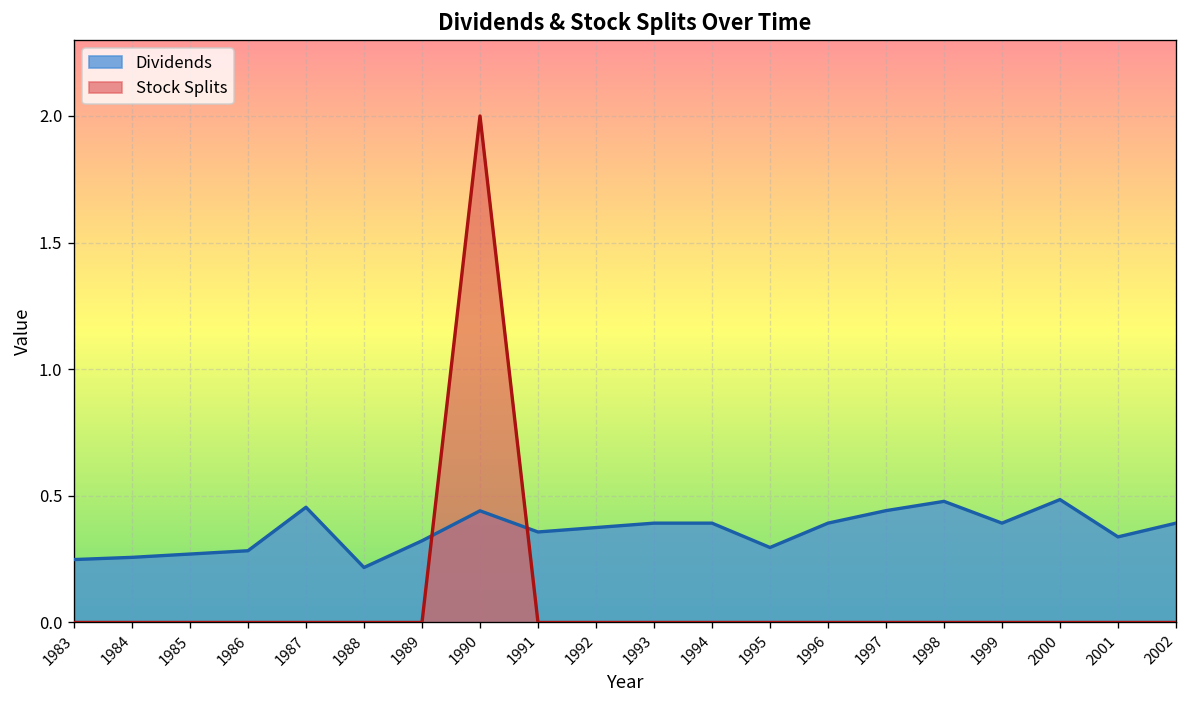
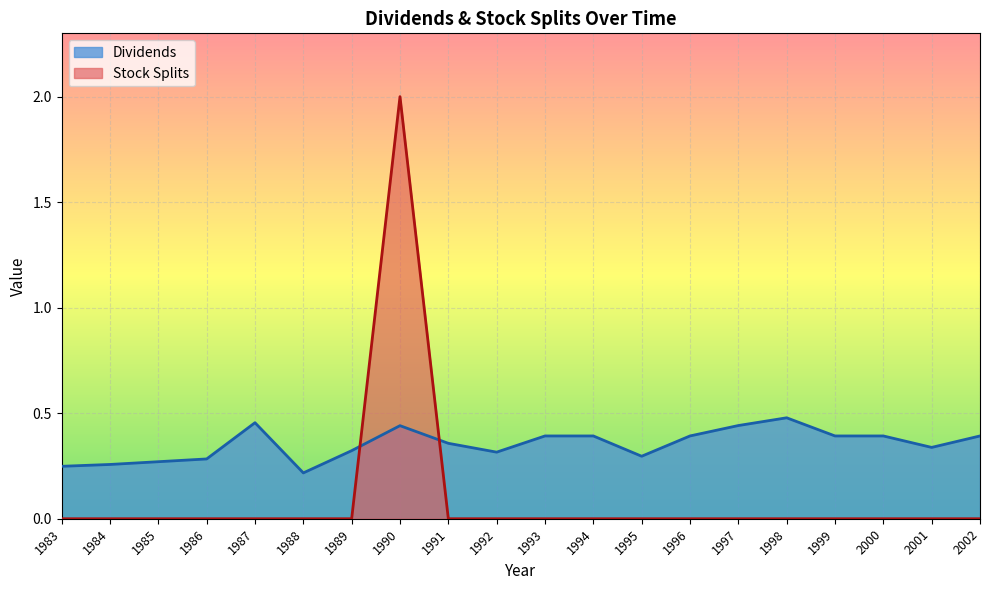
  {
    "Dividends": {
      "1983": 0.25,
      "1984": 0.26,
      "1985": 0.27,
      "1986": 0.28,
      "1987": 0.46,
      "1988": 0.22,
      "1989": 0.32,
      "1990": 0.44,
      "1991": 0.36,
-     "1992": 0.37,
+     "1992": 0.32,
      "1993": 0.39,
      "1994": 0.39,
      "1995": 0.30,
      "1996": 0.39,
      "1997": 0.44,
      "1998": 0.48,
      "1999": 0.39,
-     "2000": 0.49,
+     "2000": 0.39,
      "2001": 0.34,
      "2002": 0.39
    },
    "Stock Splits": {
      "1983": 0.00,
      "1984": 0.00,
      "1985": 0.00,
      "1986": 0.00,
      "1987": 0.00,
      "1988": 0.00,
      "1989": 0.00,
      "1990": 2.00,
      "1991": 0.00,
      "1992": 0.00,
      "1993": 0.00,
      "1994": 0.00,
      "1995": 0.00,
      "1996": 0.00,
      "1997": 0.00,
      "1998": 0.00,
      "1999": 0.00,
      "2000": 0.00,
      "2001": 0.00,
      "2002": 0.00
    }
  }
